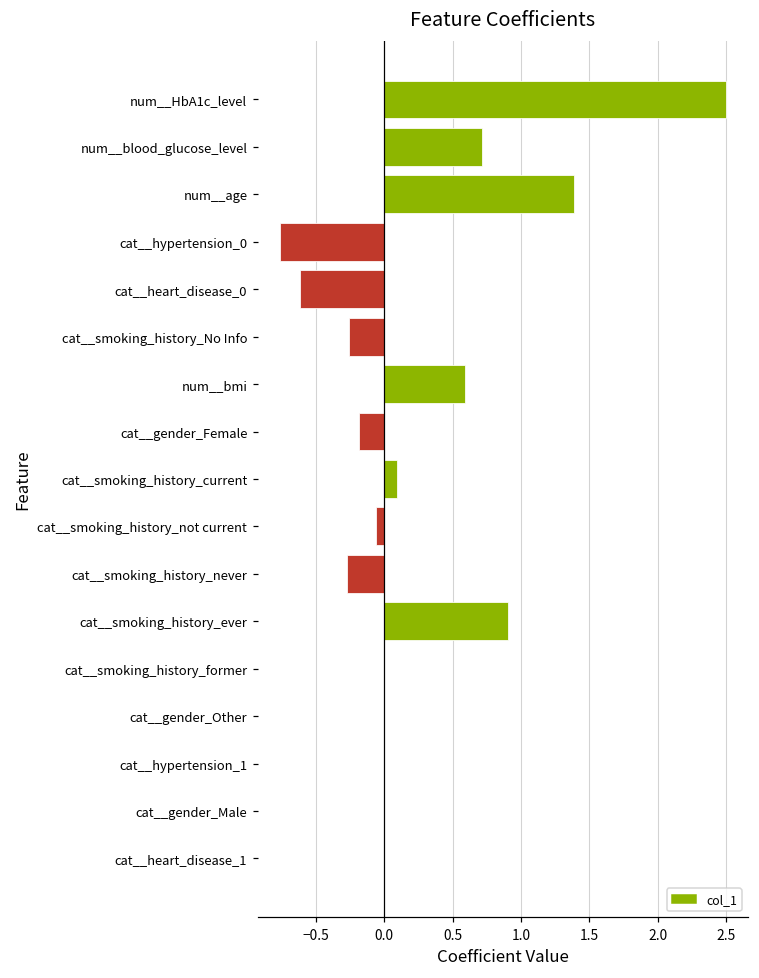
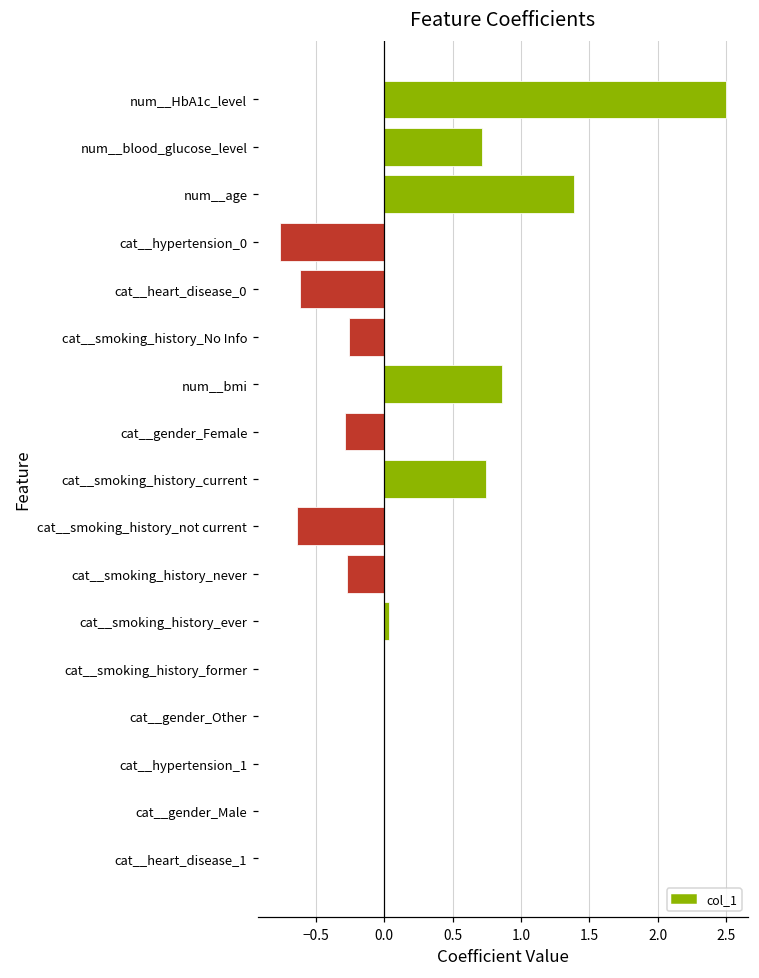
  {
    "num__HbA1c_level": 2.50,
    "num__blood_glucose_level": 0.72,
    "num__age": 1.39,
    "cat__hypertension_0": -0.76,
    "cat__heart_disease_0": -0.62,
    "cat__smoking_history_No Info": -0.26,
-   "num__bmi": 0.59,
-   "cat__gender_Female": -0.19,
-   "cat__smoking_history_current": 0.09,
-   "cat__smoking_history_not current": -0.06,
+   "num__bmi": 0.86,
+   "cat__gender_Female": -0.29,
+   "cat__smoking_history_current": 0.75,
+   "cat__smoking_history_not current": -0.64,
    "cat__smoking_history_never": -0.28,
-   "cat__smoking_history_ever": 0.90,
+   "cat__smoking_history_ever": 0.04,
    "cat__smoking_history_former": 0.00,
    "cat__gender_Other": 0.00,
    "cat__hypertension_1": 0.00,
    "cat__gender_Male": 0.00,
    "cat__heart_disease_1": 0.00
  }
